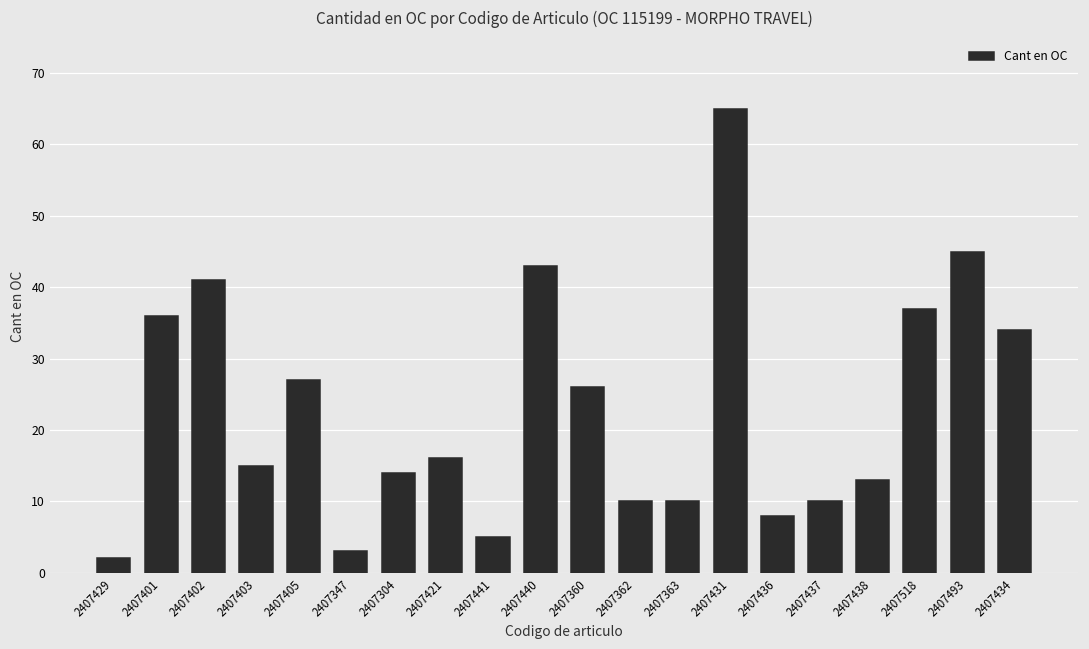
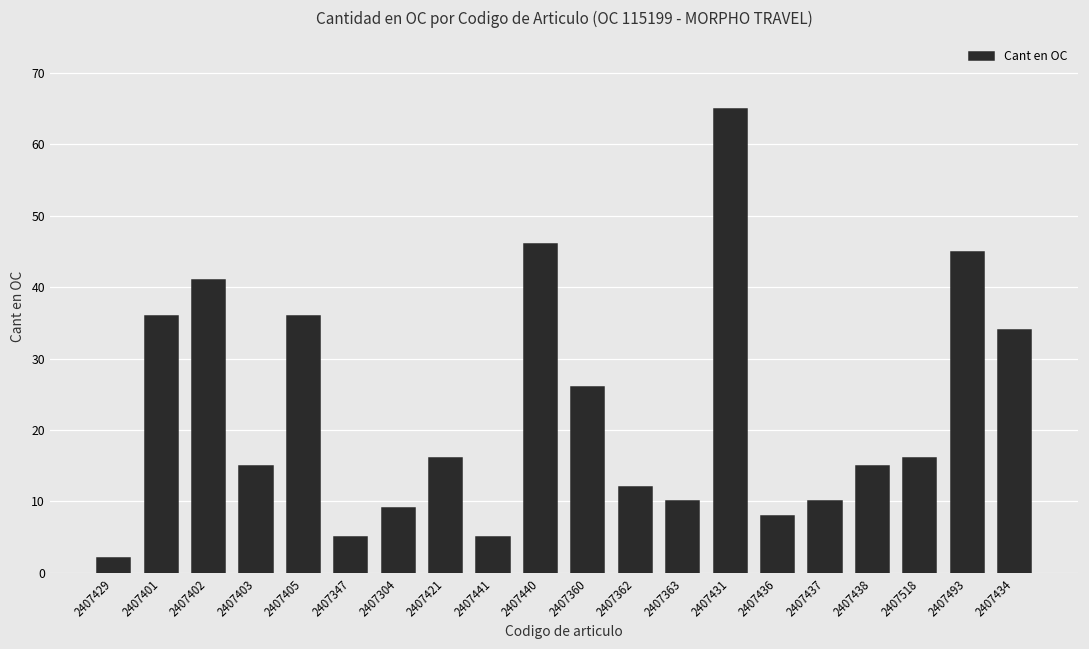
  {
    "2407429": 2,
    "2407401": 36,
    "2407402": 41,
    "2407403": 15,
-   "2407405": 27,
-   "2407347": 3,
-   "2407304": 14,
+   "2407405": 36,
+   "2407347": 5,
+   "2407304": 9,
    "2407421": 16,
    "2407441": 5,
-   "2407440": 43,
+   "2407440": 46,
    "2407360": 26,
-   "2407362": 10,
+   "2407362": 12,
    "2407363": 10,
    "2407431": 65,
    "2407436": 8,
    "2407437": 10,
-   "2407438": 13,
-   "2407518": 37,
+   "2407438": 15,
+   "2407518": 16,
    "2407493": 45,
    "2407434": 34
  }
